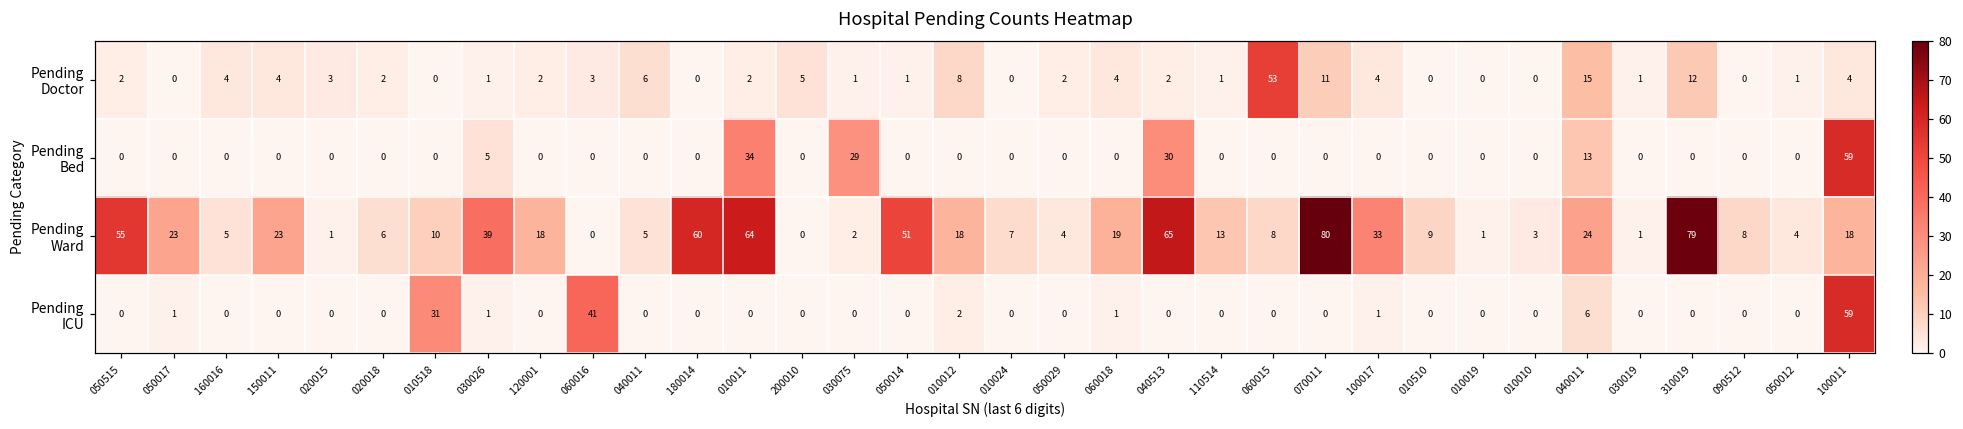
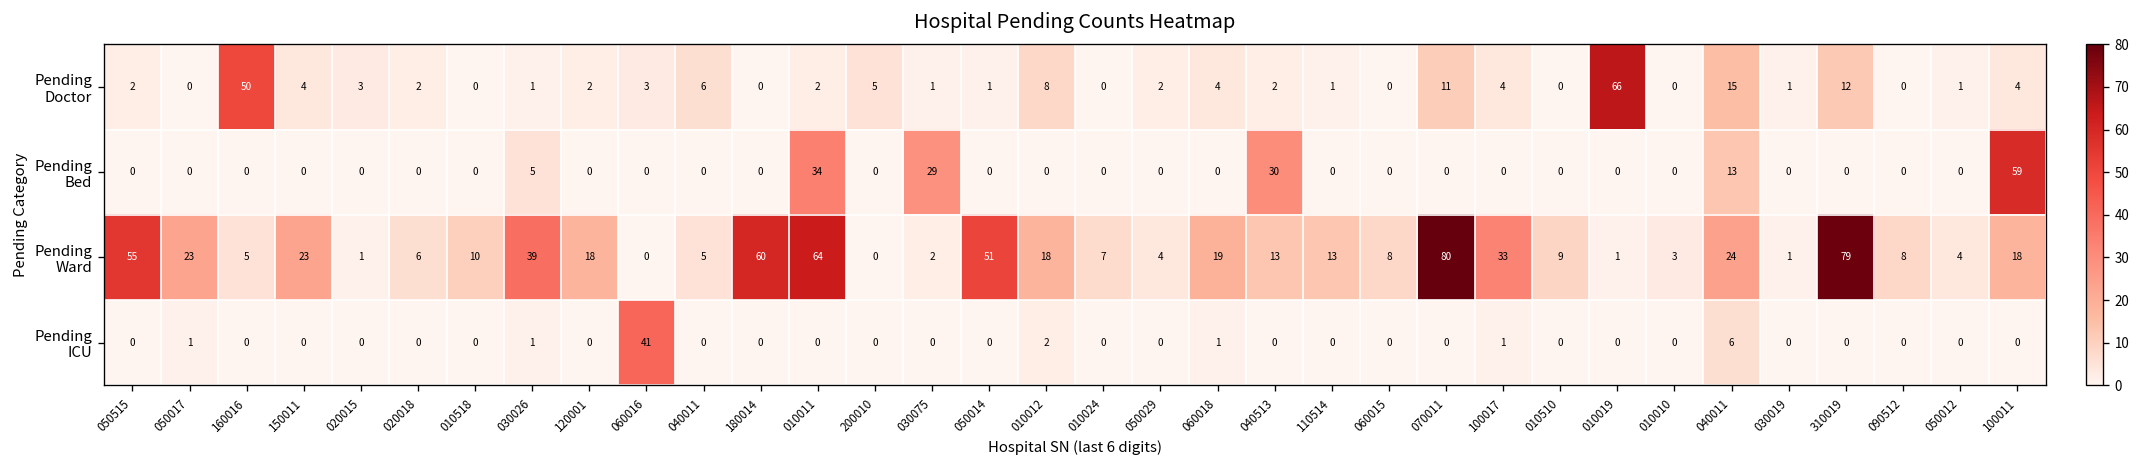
  {
    "Pending Doctor": {
      "050515": 2,
      "050017": 0,
-     "160016": 4,
+     "160016": 50,
      "150011": 4,
      "020015": 3,
      "020018": 2,
      "010518": 0,
      "030026": 1,
      "120001": 2,
      "060016": 3,
      "180014": 0,
      "010011": 2,
      "200010": 5,
      "030075": 1,
      "050014": 1,
      "010012": 8,
      "010024": 0,
      "050029": 2,
      "060018": 4,
      "040513": 2,
      "110514": 1,
-     "060015": 53,
+     "060015": 0,
      "070011": 11,
      "100017": 4,
      "010510": 0,
-     "010019": 0,
+     "010019": 66,
      "010010": 0,
      "030019": 1,
      "310019": 12,
      "090512": 0,
      "050012": 1,
      "100011": 4
    },
    "Pending Bed": {
      "050515": 0,
      "050017": 0,
      "160016": 0,
      "150011": 0,
      "020015": 0,
      "020018": 0,
      "010518": 0,
      "030026": 5,
      "120001": 0,
      "060016": 0,
      "180014": 0,
      "010011": 34,
      "200010": 0,
      "030075": 29,
      "050014": 0,
      "010012": 0,
      "010024": 0,
      "050029": 0,
      "060018": 0,
      "040513": 30,
      "110514": 0,
      "060015": 0,
      "070011": 0,
      "100017": 0,
      "010510": 0,
      "010019": 0,
      "010010": 0,
      "030019": 0,
      "310019": 0,
      "090512": 0,
      "050012": 0,
      "100011": 59
    },
    "Pending Ward": {
      "050515": 55,
      "050017": 23,
      "160016": 5,
      "150011": 23,
      "020015": 1,
      "020018": 6,
      "010518": 10,
      "030026": 39,
      "120001": 18,
      "060016": 0,
      "180014": 60,
      "010011": 64,
      "200010": 0,
      "030075": 2,
      "050014": 51,
      "010012": 18,
      "010024": 7,
      "050029": 4,
      "060018": 19,
-     "040513": 65,
+     "040513": 13,
      "110514": 13,
      "060015": 8,
      "070011": 80,
      "100017": 33,
      "010510": 9,
      "010019": 1,
      "010010": 3,
      "030019": 1,
      "310019": 79,
      "090512": 8,
      "050012": 4,
      "100011": 18
    },
    "Pending ICU": {
      "050515": 0,
      "050017": 1,
      "160016": 0,
      "150011": 0,
      "020015": 0,
      "020018": 0,
-     "010518": 31,
+     "010518": 0,
      "030026": 1,
      "120001": 0,
      "060016": 41,
      "180014": 0,
      "010011": 0,
      "200010": 0,
      "030075": 0,
      "050014": 0,
      "010012": 2,
      "010024": 0,
      "050029": 0,
      "060018": 1,
      "040513": 0,
      "110514": 0,
      "060015": 0,
      "070011": 0,
      "100017": 1,
      "010510": 0,
      "010019": 0,
      "010010": 0,
      "030019": 0,
      "310019": 0,
      "090512": 0,
      "050012": 0,
-     "100011": 59
+     "100011": 0
    }
  }
